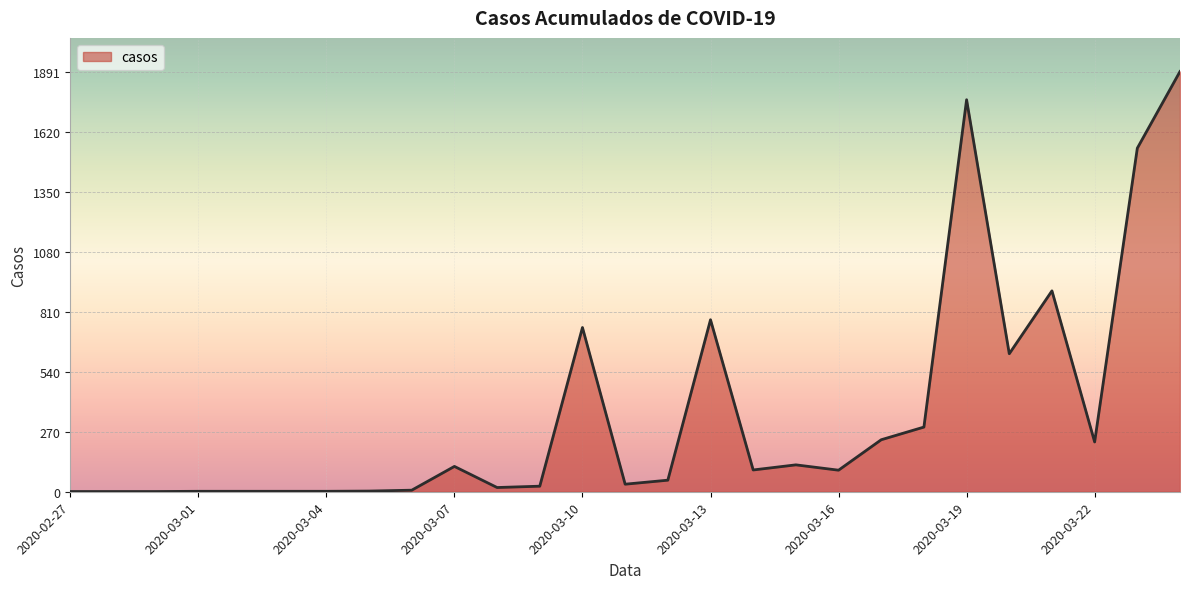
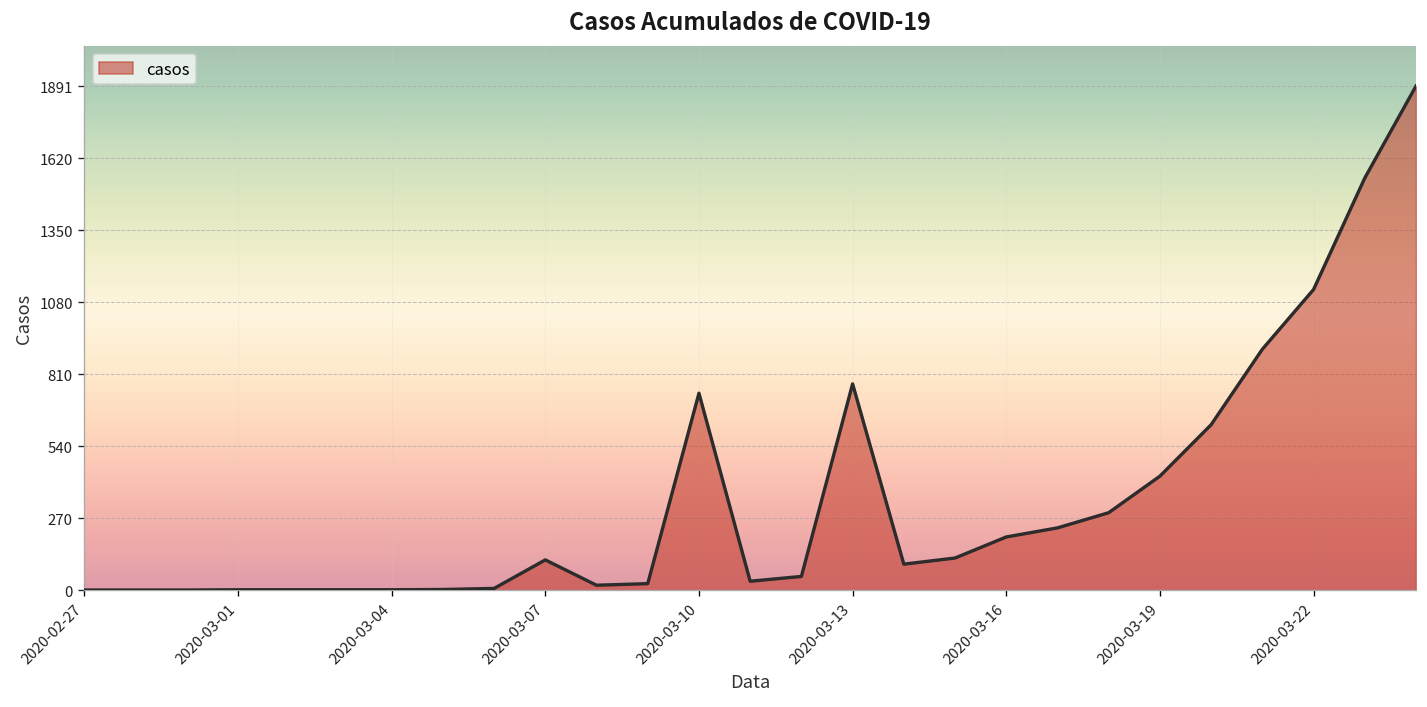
  {
    "2020-02-27": 0,
    "2020-03-01": 0,
    "2020-03-04": 0,
    "2020-03-07": 110,
    "2020-03-10": 740,
    "2020-03-13": 770,
-   "2020-03-16": 100,
-   "2020-03-19": 1760,
-   "2020-03-22": 220
+   "2020-03-16": 200,
+   "2020-03-19": 430,
+   "2020-03-22": 1130
  }
